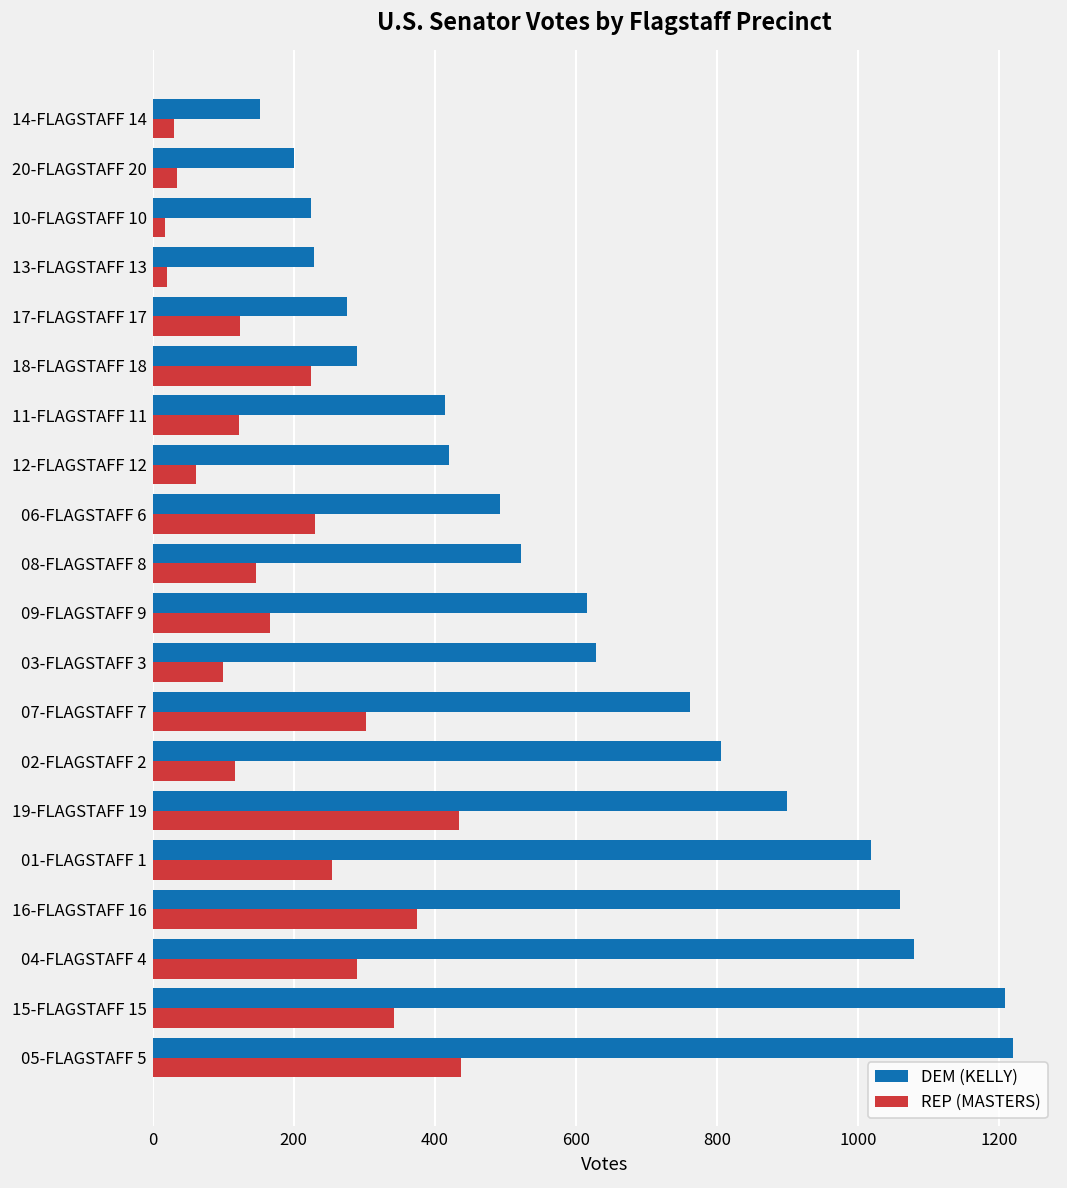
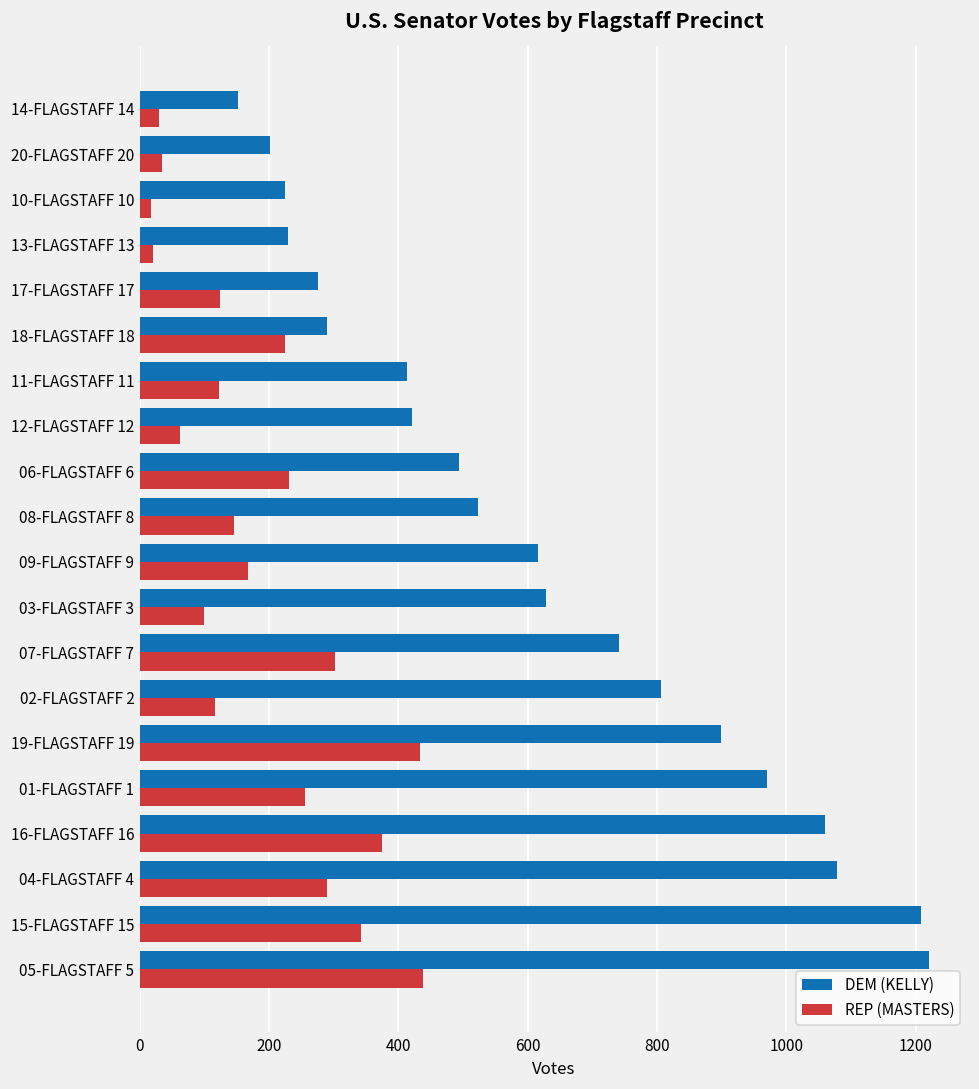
  {
    "DEM (KELLY)": {
      "14-FLAGSTAFF 14": 150,
      "20-FLAGSTAFF 20": 200,
      "10-FLAGSTAFF 10": 220,
      "13-FLAGSTAFF 13": 230,
      "17-FLAGSTAFF 17": 280,
      "18-FLAGSTAFF 18": 290,
      "11-FLAGSTAFF 11": 410,
      "12-FLAGSTAFF 12": 420,
      "06-FLAGSTAFF 6": 490,
      "08-FLAGSTAFF 8": 520,
      "09-FLAGSTAFF 9": 620,
      "03-FLAGSTAFF 3": 630,
-     "07-FLAGSTAFF 7": 760,
+     "07-FLAGSTAFF 7": 740,
      "02-FLAGSTAFF 2": 810,
      "19-FLAGSTAFF 19": 900,
-     "01-FLAGSTAFF 1": 1020,
+     "01-FLAGSTAFF 1": 970,
      "16-FLAGSTAFF 16": 1060,
      "04-FLAGSTAFF 4": 1080,
      "15-FLAGSTAFF 15": 1210,
      "05-FLAGSTAFF 5": 1220
    },
    "REP (MASTERS)": {
      "14-FLAGSTAFF 14": 30,
      "20-FLAGSTAFF 20": 30,
      "10-FLAGSTAFF 10": 20,
      "13-FLAGSTAFF 13": 20,
      "17-FLAGSTAFF 17": 120,
      "18-FLAGSTAFF 18": 230,
      "11-FLAGSTAFF 11": 120,
      "12-FLAGSTAFF 12": 60,
      "06-FLAGSTAFF 6": 230,
      "08-FLAGSTAFF 8": 150,
      "09-FLAGSTAFF 9": 170,
      "03-FLAGSTAFF 3": 100,
      "07-FLAGSTAFF 7": 300,
      "02-FLAGSTAFF 2": 120,
      "19-FLAGSTAFF 19": 430,
      "01-FLAGSTAFF 1": 260,
      "16-FLAGSTAFF 16": 380,
      "04-FLAGSTAFF 4": 290,
      "15-FLAGSTAFF 15": 340,
      "05-FLAGSTAFF 5": 440
    }
  }
